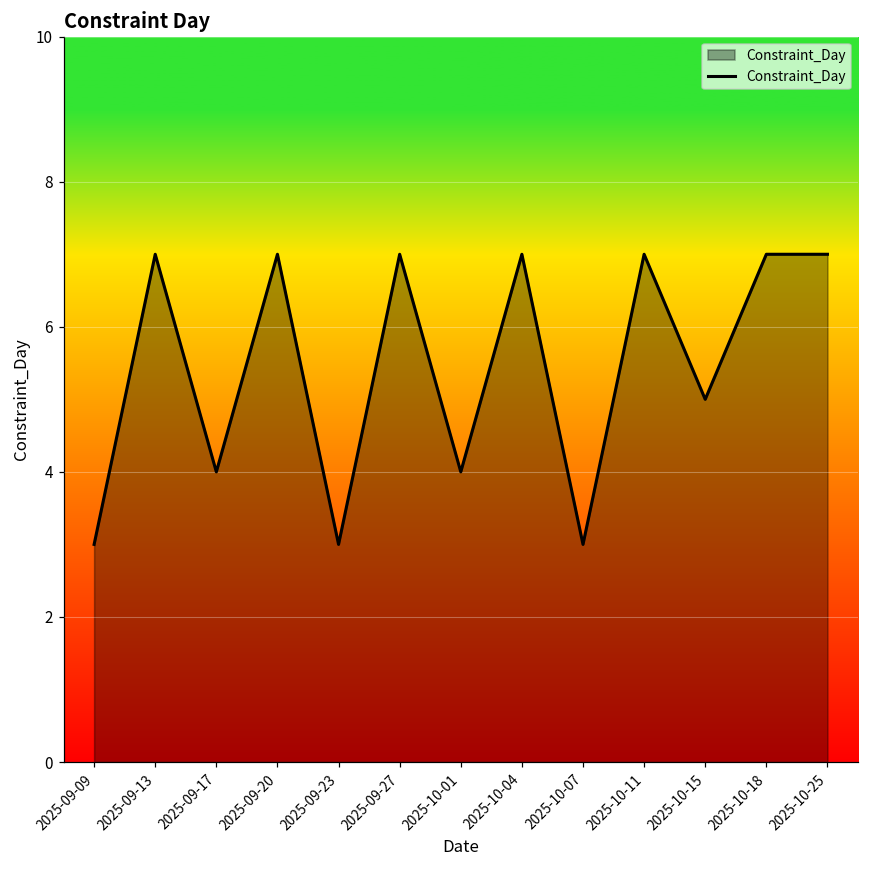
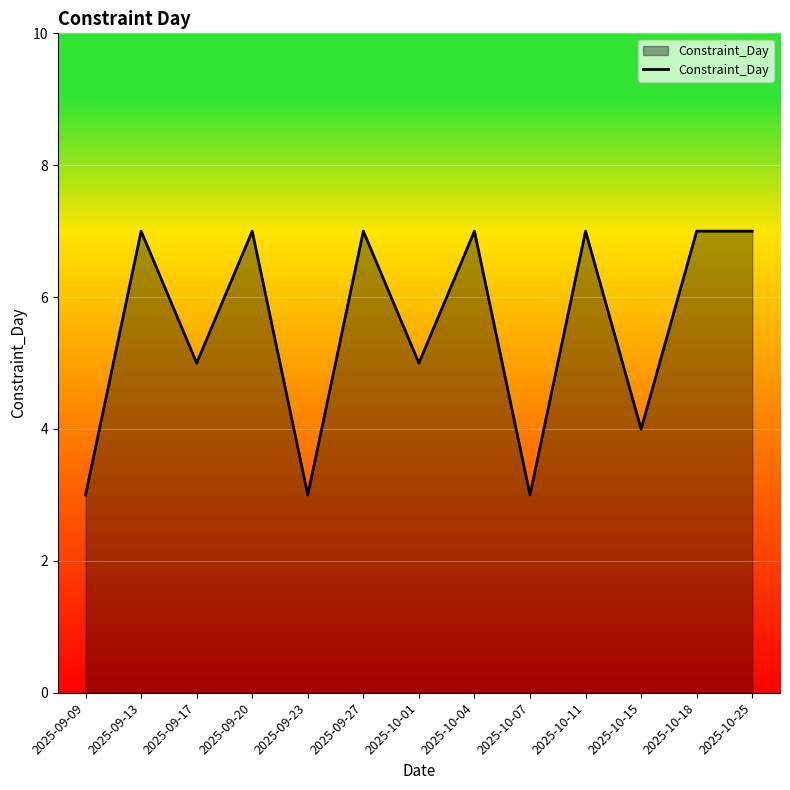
  {
    "2025-09-09": 3,
    "2025-09-13": 7,
-   "2025-09-17": 4,
+   "2025-09-17": 5,
    "2025-09-20": 7,
    "2025-09-23": 3,
    "2025-09-27": 7,
-   "2025-10-01": 4,
+   "2025-10-01": 5,
    "2025-10-04": 7,
    "2025-10-07": 3,
    "2025-10-11": 7,
-   "2025-10-15": 5,
+   "2025-10-15": 4,
    "2025-10-18": 7,
    "2025-10-25": 7
  }
